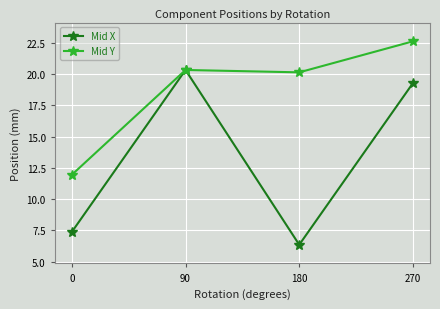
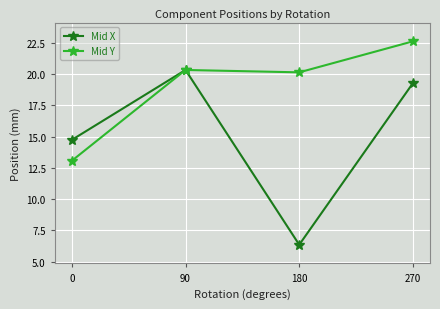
  {
    "Mid X": {
-     "0": 7.4,
+     "0": 14.7,
      "180": 6.4,
      "270": 19.3
    },
    "Mid Y": {
-     "0": 11.9,
+     "0": 13.1,
      "180": 20.1,
      "270": 22.6
    }
  }
